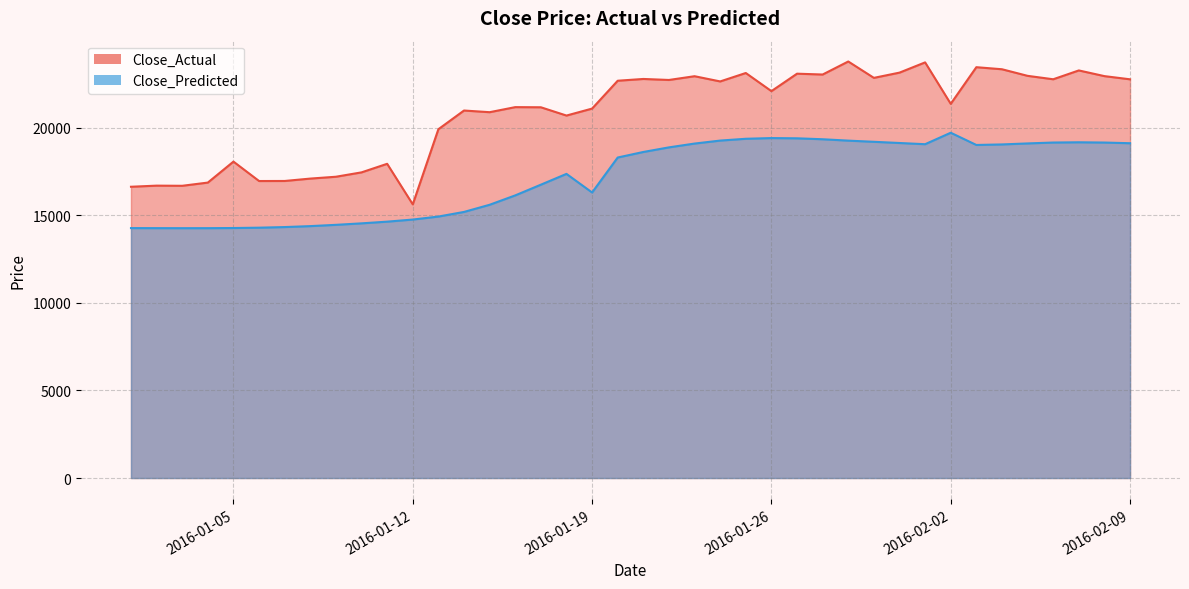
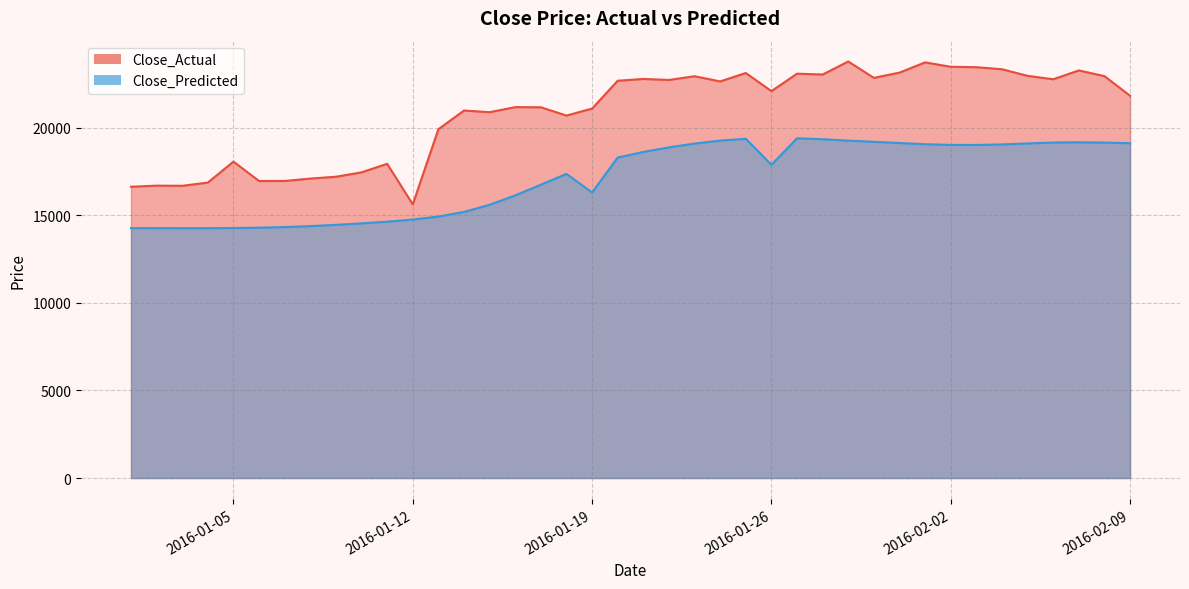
  {
    "Close_Actual": {
      "2016-01-05": 18100,
      "2016-01-12": 15600,
      "2016-01-19": 21100,
      "2016-01-26": 22100,
-     "2016-02-02": 21400,
-     "2016-02-09": 22800
+     "2016-02-02": 23500,
+     "2016-02-09": 21800
    },
    "Close_Predicted": {
      "2016-01-05": 14300,
      "2016-01-12": 14800,
      "2016-01-19": 16300,
-     "2016-01-26": 19400,
-     "2016-02-02": 19700,
+     "2016-01-26": 17900,
+     "2016-02-02": 19000,
      "2016-02-09": 19100
    }
  }
